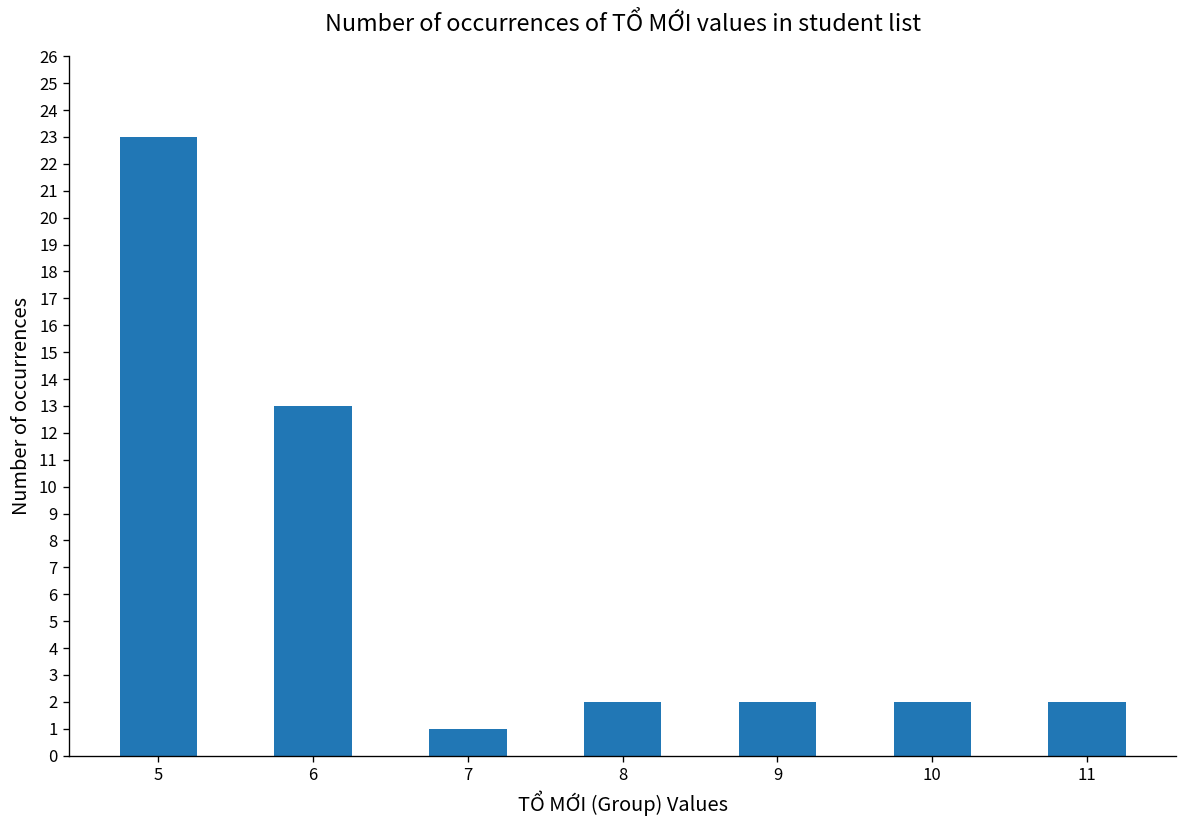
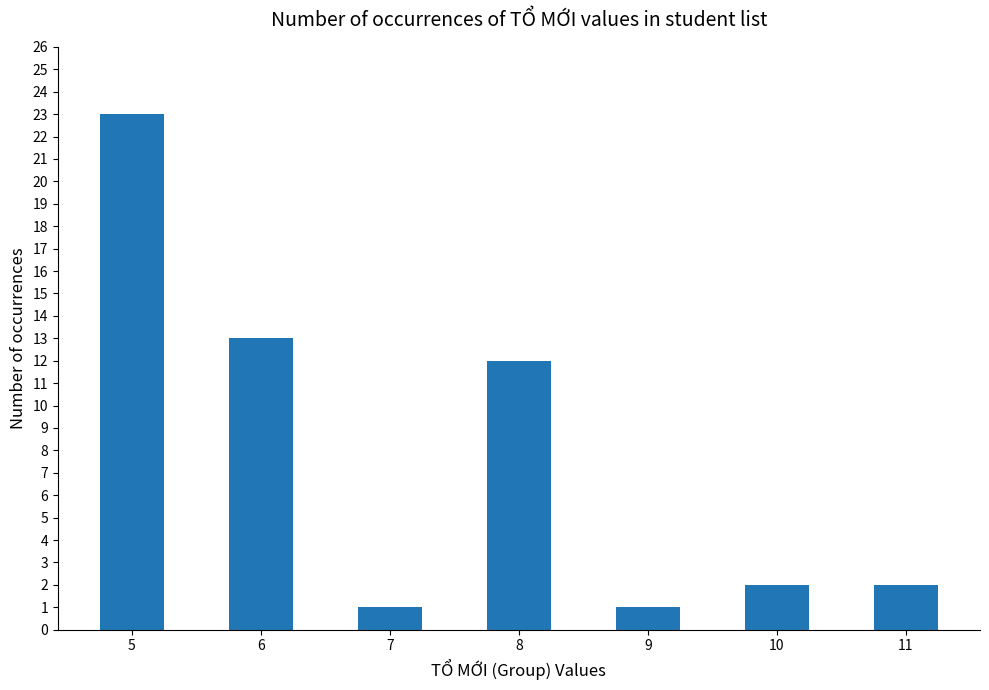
  {
    "5": 23,
    "6": 13,
    "7": 1,
-   "8": 2,
-   "9": 2,
+   "8": 12,
+   "9": 1,
    "10": 2,
    "11": 2
  }
